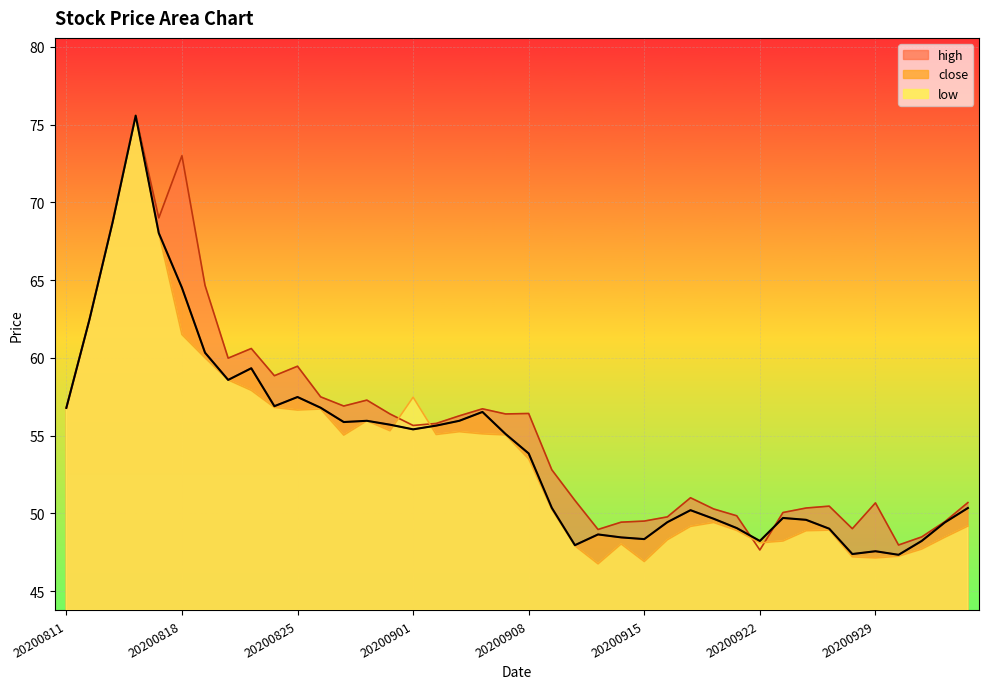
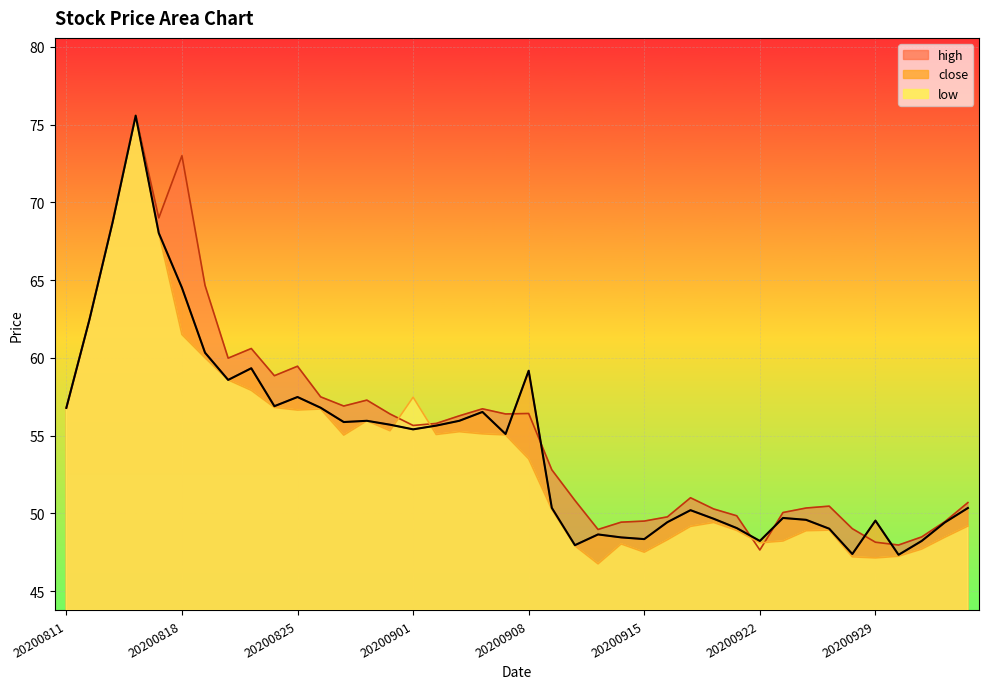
  {
    "high": {
      "20200818": 73.0,
      "20200825": 59.5,
      "20200901": 55.7,
      "20200908": 56.4,
      "20200915": 49.5,
      "20200922": 47.6,
-     "20200929": 50.7
+     "20200929": 48.1
    },
    "close": {
      "20200818": 64.5,
      "20200825": 57.5,
      "20200901": 55.4,
-     "20200908": 53.9,
+     "20200908": 59.2,
      "20200915": 48.3,
-     "20200929": 47.6
+     "20200929": 49.5
    },
    "low": {
      "20200818": 61.5,
      "20200825": 56.6,
      "20200901": 57.5,
      "20200908": 53.5,
-     "20200915": 46.9,
+     "20200915": 47.5,
      "20200929": 47.1
    }
  }
